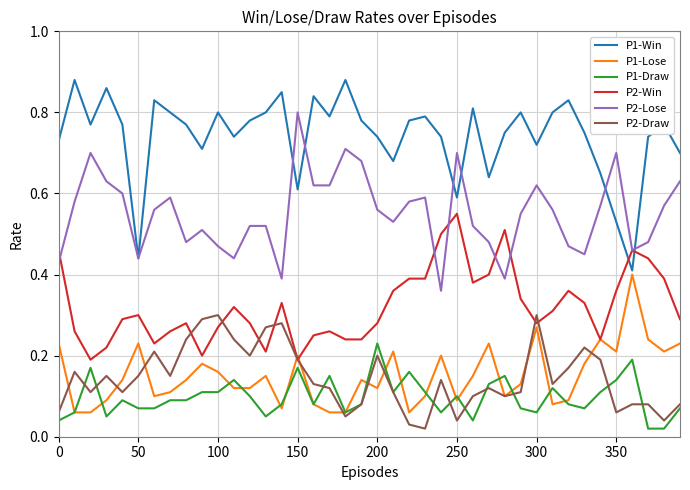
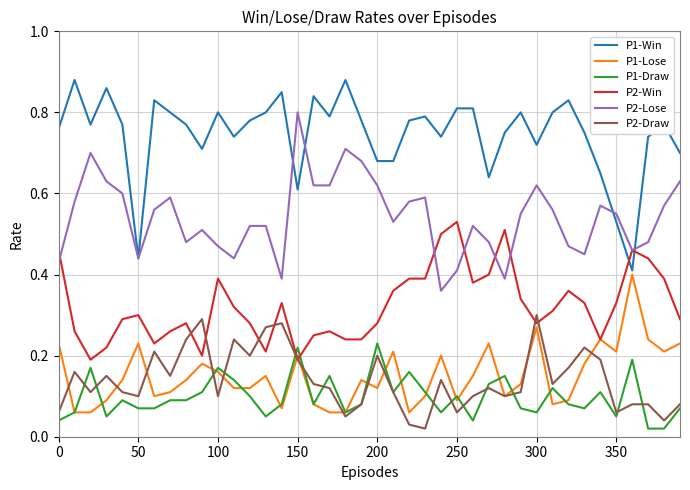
  {
    "P1-Win": {
-     "0": 0.73,
+     "0": 0.76,
      "100": 0.80,
      "150": 0.61,
-     "200": 0.74,
-     "250": 0.59,
+     "200": 0.68,
+     "250": 0.81,
      "300": 0.72,
      "350": 0.53
    },
    "P1-Lose": {
      "0": 0.23,
      "50": 0.23,
      "100": 0.16,
      "150": 0.20,
      "200": 0.12,
      "250": 0.09,
      "300": 0.27,
      "350": 0.21
    },
    "P1-Draw": {
      "0": 0.04,
      "50": 0.07,
-     "100": 0.11,
-     "150": 0.17,
+     "100": 0.17,
+     "150": 0.22,
      "200": 0.23,
      "250": 0.10,
      "300": 0.06,
-     "350": 0.14
+     "350": 0.05
    },
    "P2-Win": {
      "0": 0.46,
      "50": 0.30,
-     "100": 0.27,
+     "100": 0.39,
      "200": 0.28,
-     "250": 0.55,
+     "250": 0.53,
      "300": 0.28,
-     "350": 0.36
+     "350": 0.33
    },
    "P2-Lose": {
      "0": 0.43,
      "100": 0.47,
      "150": 0.80,
-     "200": 0.56,
-     "250": 0.70,
+     "200": 0.62,
+     "250": 0.41,
      "300": 0.62,
-     "350": 0.70
+     "350": 0.55
    },
    "P2-Draw": {
      "0": 0.06,
-     "50": 0.15,
-     "100": 0.3,
+     "50": 0.10,
+     "100": 0.1,
      "200": 0.20,
-     "250": 0.04,
+     "250": 0.06,
      "300": 0.30,
      "350": 0.06
    }
  }
